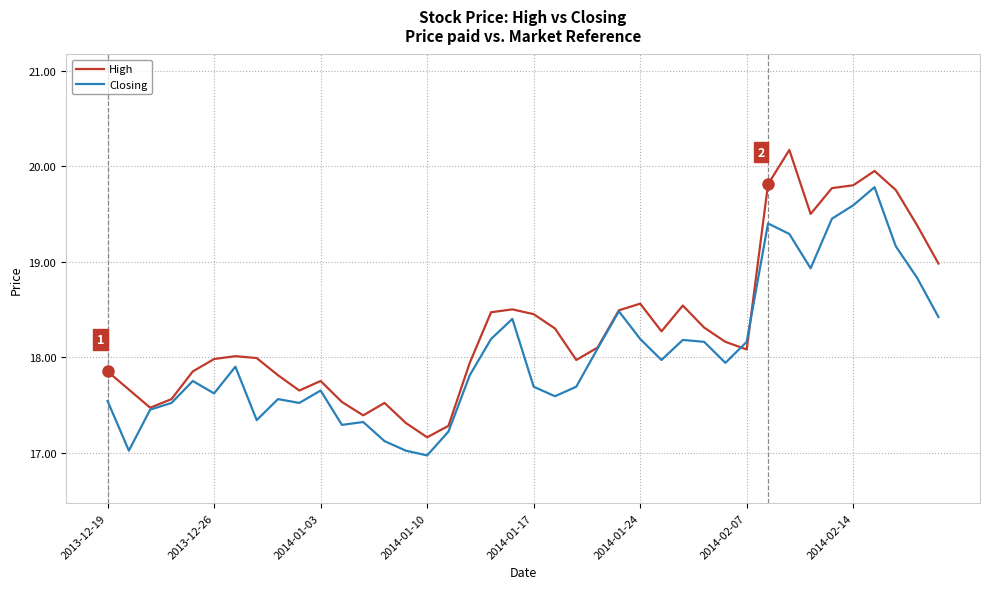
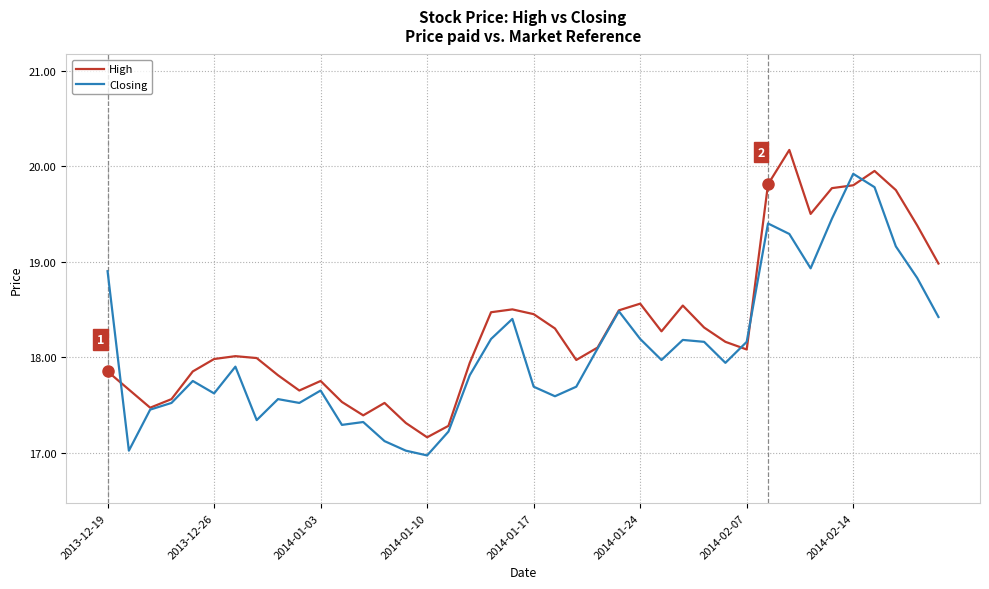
  {
    "Closing": {
-     "2013-12-19": 17.5,
+     "2013-12-19": 18.9,
      "2013-12-26": 17.6,
      "2014-01-03": 17.7,
      "2014-01-10": 17.0,
      "2014-01-17": 17.7,
      "2014-01-24": 18.2,
      "2014-02-07": 18.2,
-     "2014-02-14": 19.6
+     "2014-02-14": 19.9
    }
  }
